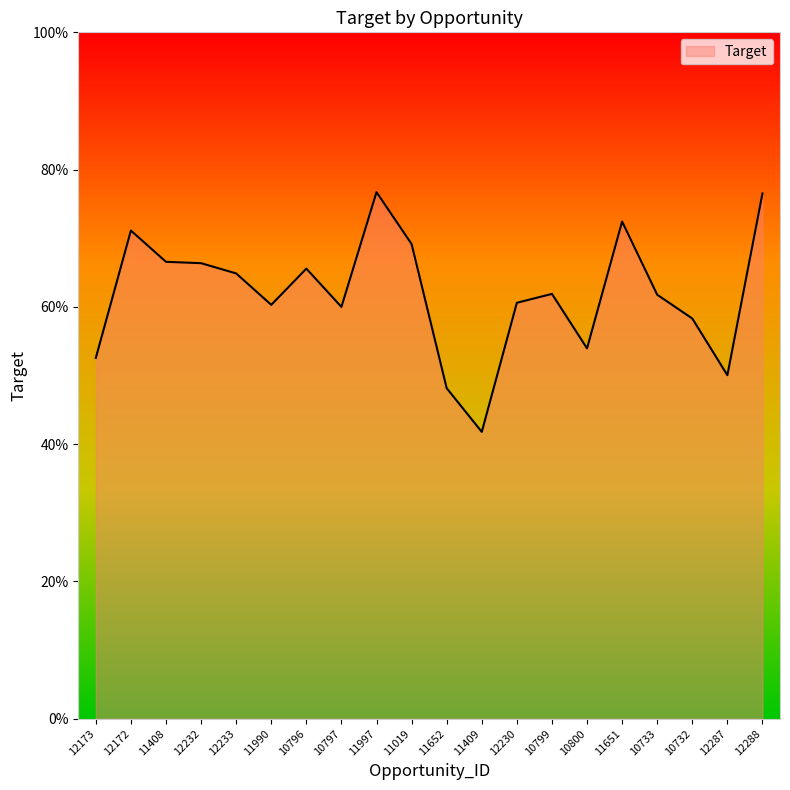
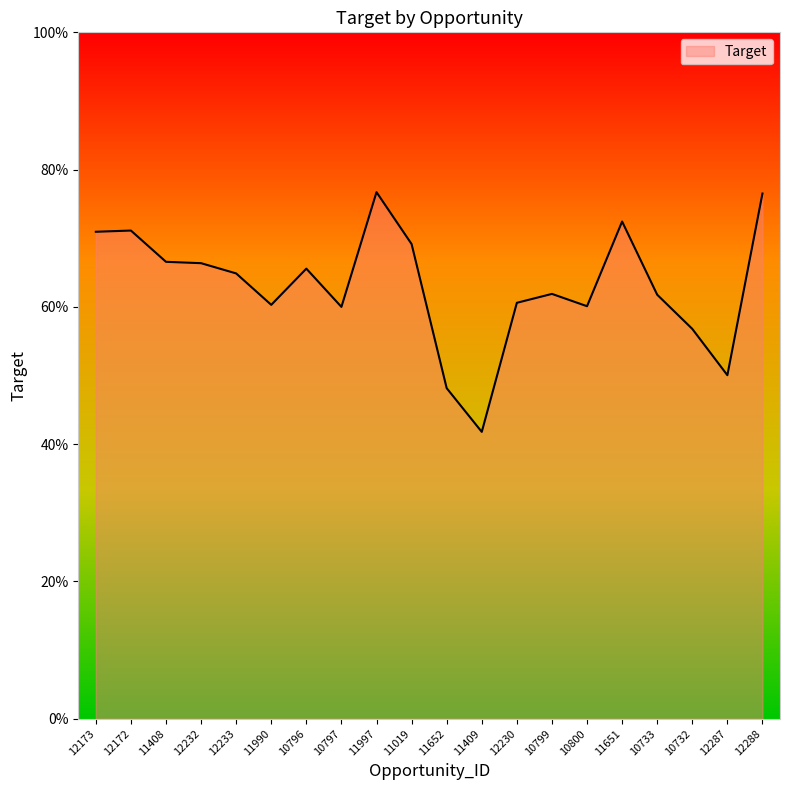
  {
-   "12173": "53%",
+   "12173": "71%",
    "12172": "71%",
    "11408": "67%",
    "12232": "66%",
    "12233": "65%",
    "11990": "60%",
    "10796": "66%",
    "10797": "60%",
    "11997": "77%",
    "11019": "69%",
    "11652": "48%",
    "11409": "42%",
    "12230": "61%",
    "10799": "62%",
-   "10800": "54%",
+   "10800": "60%",
    "11651": "72%",
    "10733": "62%",
-   "10732": "58%",
+   "10732": "57%",
    "12287": "50%",
    "12288": "77%"
  }
